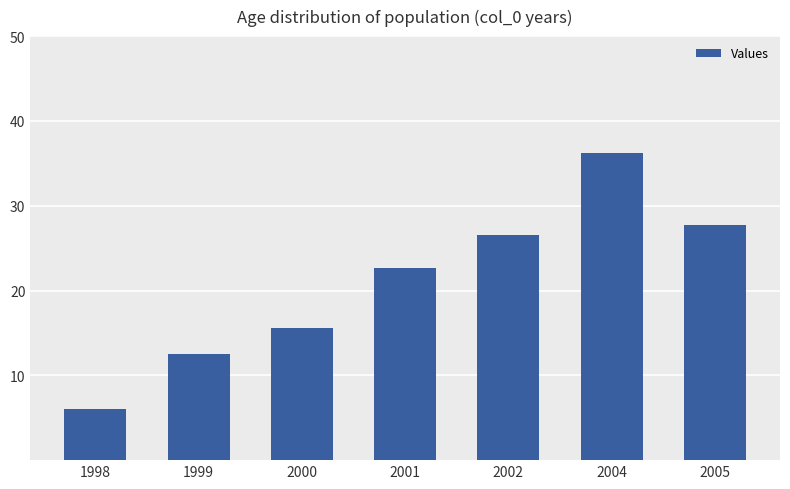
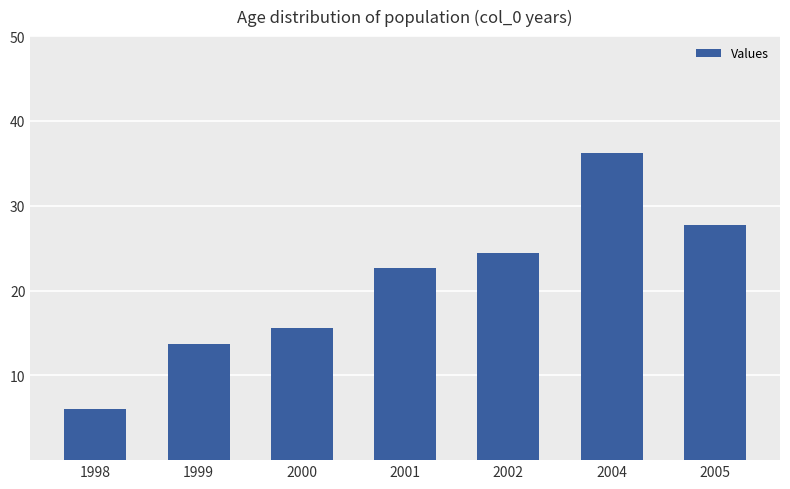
  {
    "1998": 6,
-   "1999": 13,
+   "1999": 14,
    "2000": 16,
    "2001": 23,
-   "2002": 27,
+   "2002": 24,
    "2004": 36,
    "2005": 28
  }
